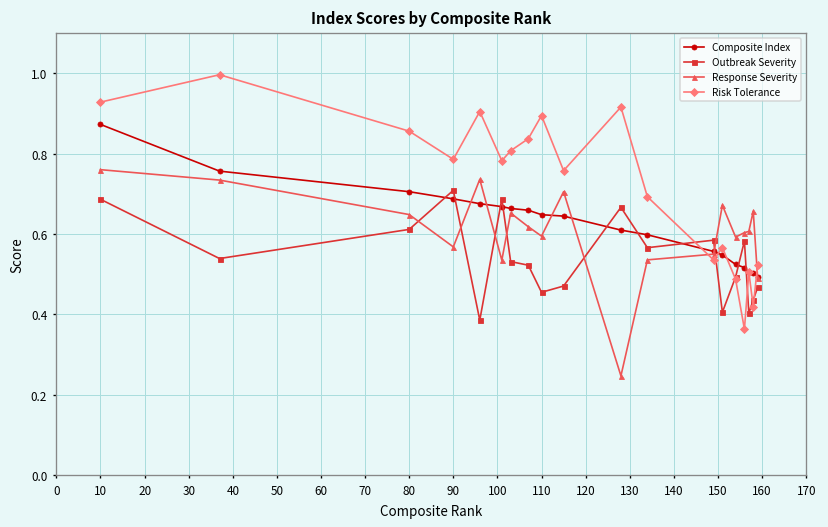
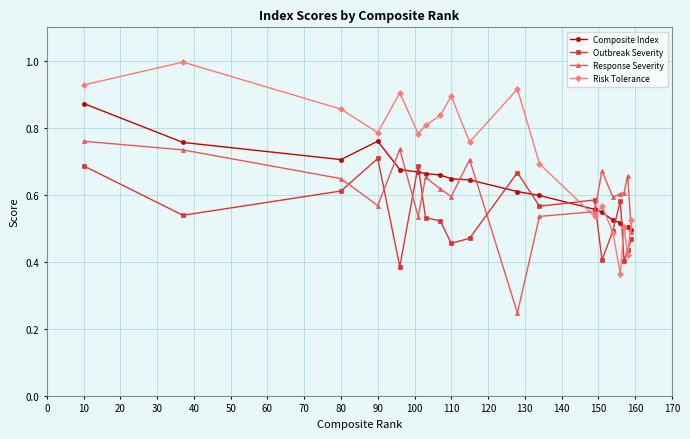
  {
    "Composite Index": {
      "10": 0.87,
      "80": 0.71,
-     "90": 0.69,
+     "90": 0.76,
      "110": 0.65
    }
  }
